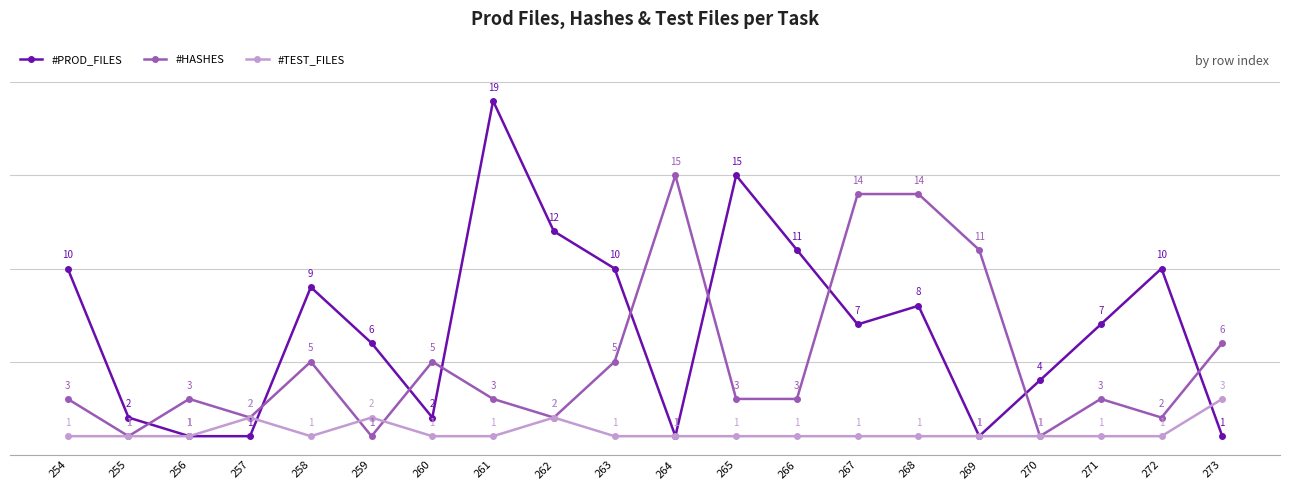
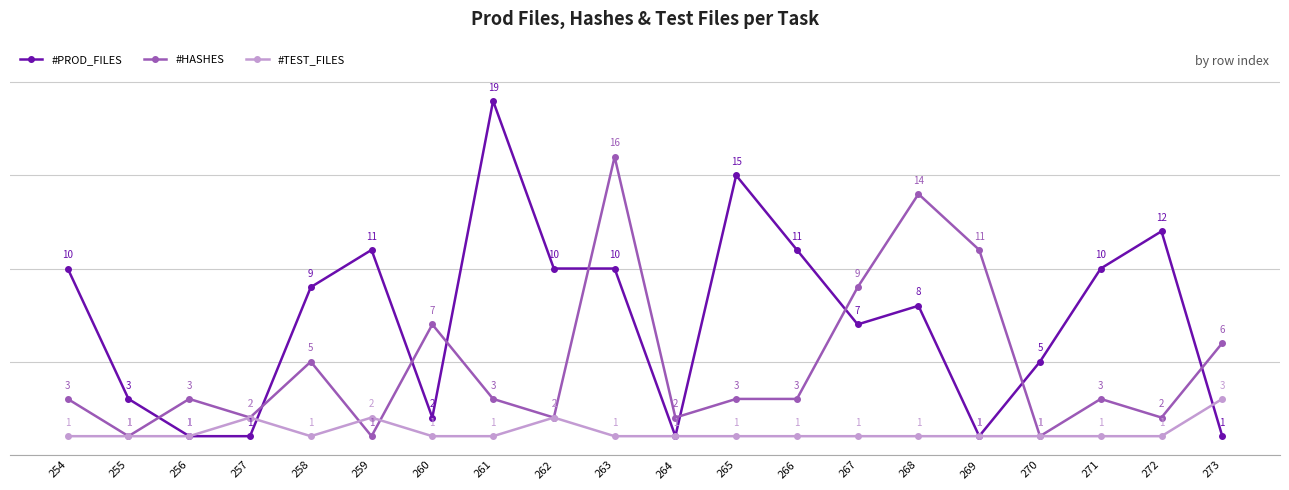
  {
    "#PROD_FILES": {
      "254": 10,
-     "255": 2,
+     "255": 3,
      "258": 9,
-     "259": 6,
+     "259": 11,
      "260": 2,
      "261": 19,
-     "262": 12,
+     "262": 10,
      "263": 10,
      "265": 15,
      "266": 11,
      "267": 7,
      "268": 8,
-     "270": 4,
-     "271": 7,
-     "272": 10,
+     "270": 5,
+     "271": 10,
+     "272": 12,
      "273": 1
    },
    "#HASHES": {
      "254": 3,
      "256": 3,
      "258": 5,
-     "260": 5,
+     "260": 7,
      "261": 3,
-     "263": 5,
-     "264": 15,
+     "263": 16,
+     "264": 2,
      "265": 3,
      "266": 3,
-     "267": 14,
+     "267": 9,
      "268": 14,
      "269": 11,
      "271": 3,
      "272": 2,
      "273": 6
    },
    "#TEST_FILES": {
      "254": 1,
      "258": 1,
      "259": 2,
      "261": 1,
      "263": 1,
      "265": 1,
      "266": 1,
      "267": 1,
      "268": 1,
      "271": 1,
      "273": 3
    }
  }
